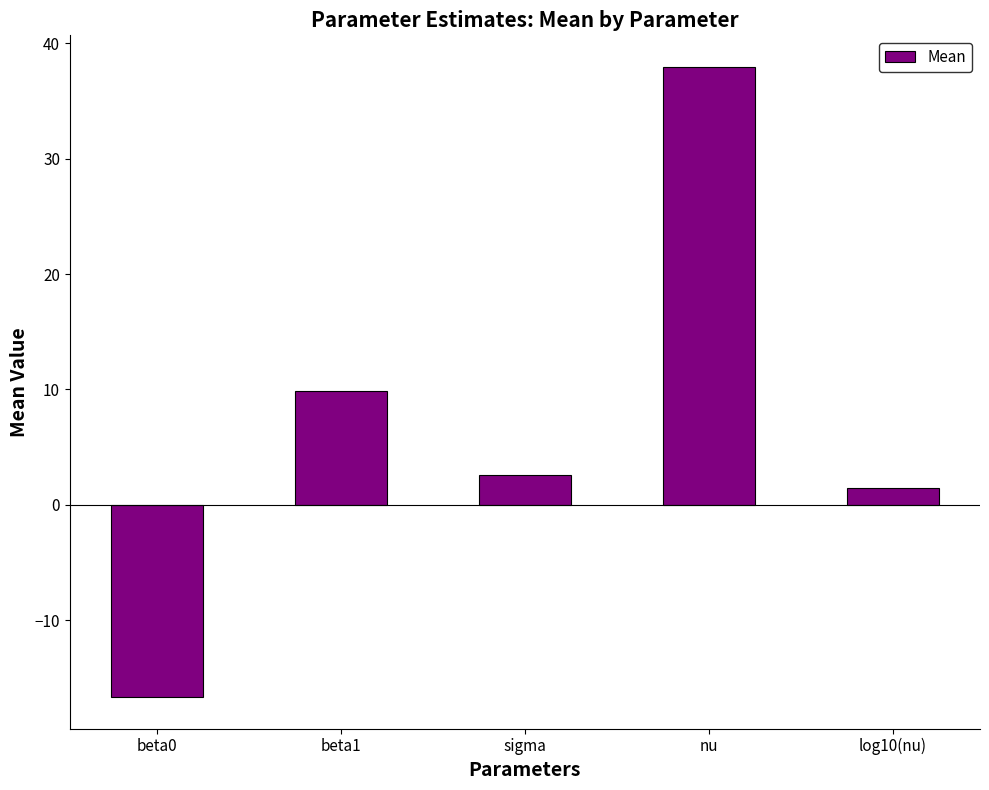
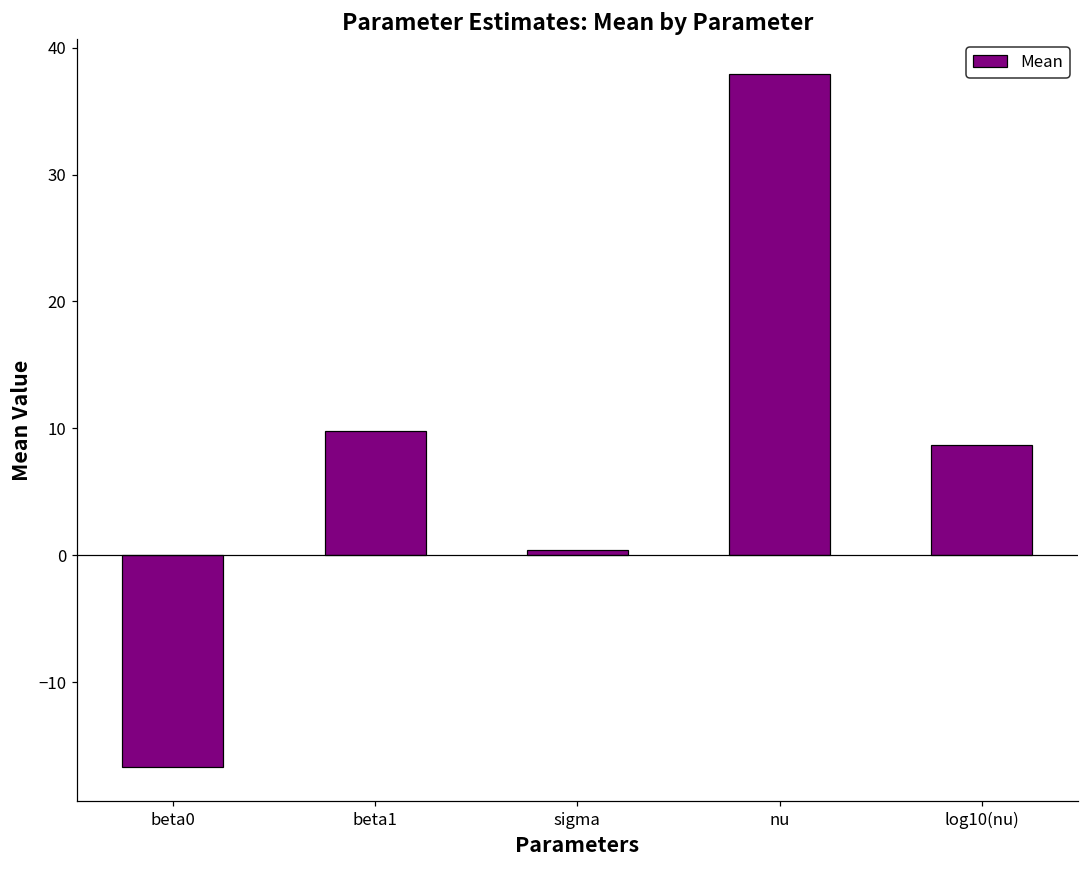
  {
    "beta0": -16.7,
    "beta1": 9.8,
-   "sigma": 2.6,
+   "sigma": 0.4,
    "nu": 38.0,
-   "log10(nu)": 1.4
+   "log10(nu)": 8.6
  }
